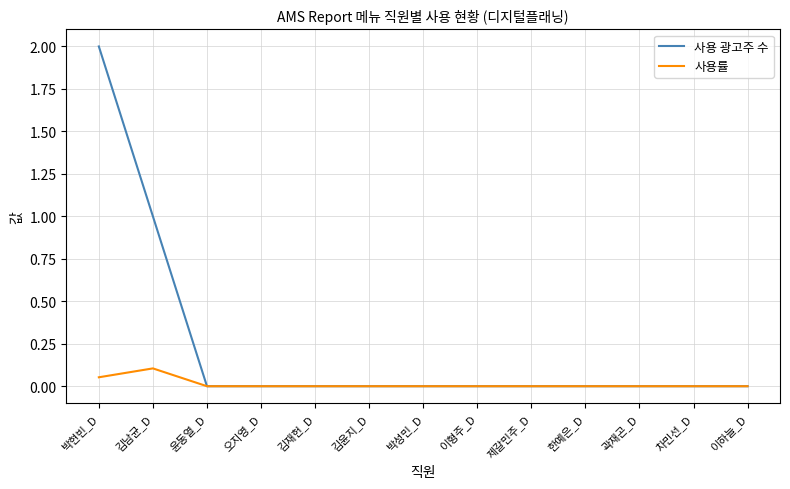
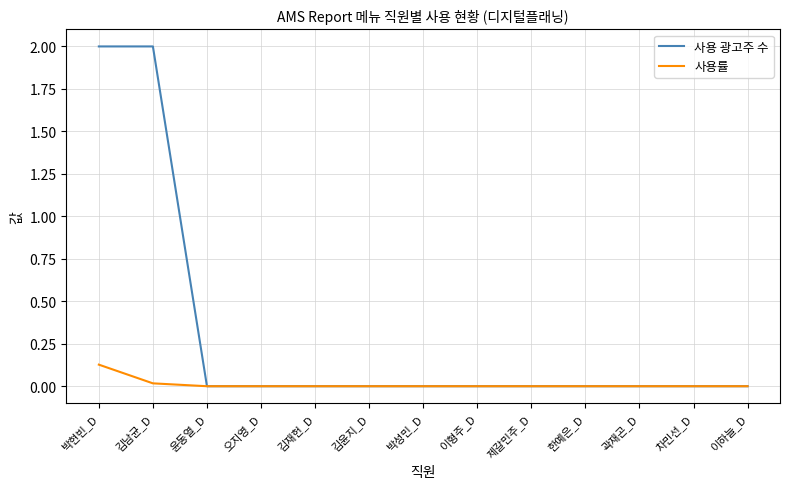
  {
    "사용 광고주 수": {
      "박현빈_D": 2,
-     "김남균_D": 1
+     "김남균_D": 2
    },
    "사용률": {
-     "박현빈_D": 0.05,
-     "김남균_D": 0.10
+     "박현빈_D": 0.13,
+     "김남균_D": 0.02
    }
  }
